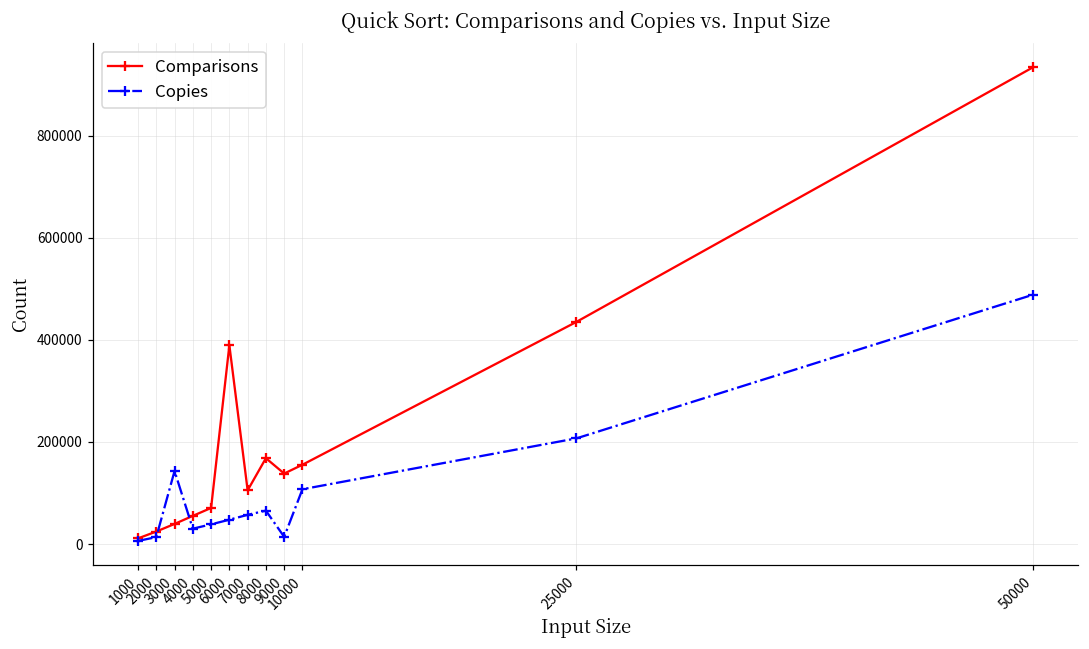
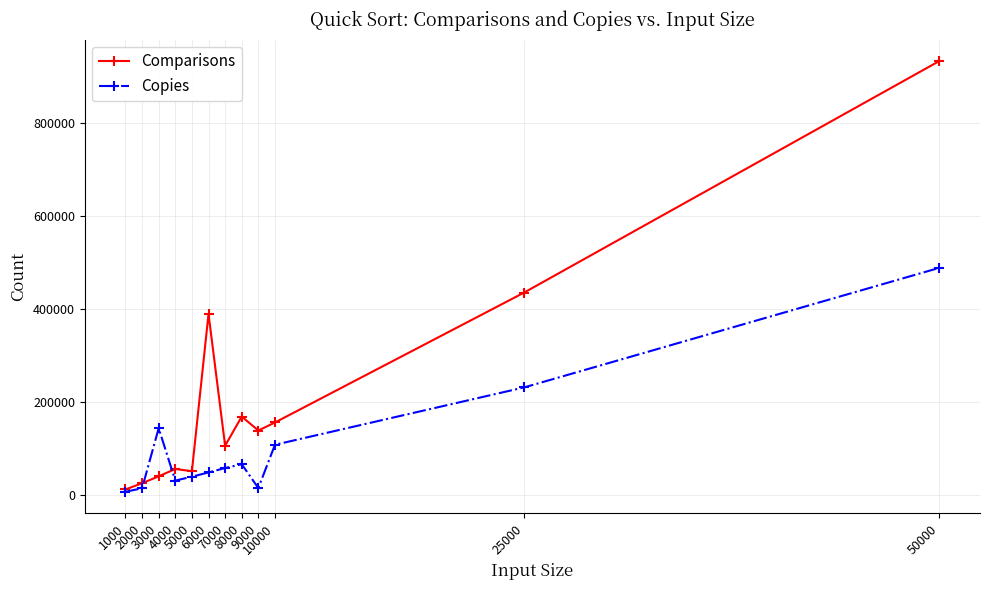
  {
    "Comparisons": {
      "2000": 20000,
      "3000": 40000,
      "4000": 60000,
-     "5000": 70000,
+     "5000": 50000,
      "6000": 390000,
      "7000": 110000,
      "8000": 170000,
      "9000": 140000,
      "10000": 160000,
      "25000": 440000,
      "50000": 930000
    },
    "Copies": {
      "2000": 10000,
      "3000": 140000,
      "4000": 30000,
      "5000": 40000,
      "6000": 50000,
      "7000": 60000,
      "8000": 70000,
      "9000": 10000,
      "10000": 110000,
-     "25000": 210000,
+     "25000": 230000,
      "50000": 490000
    }
  }
